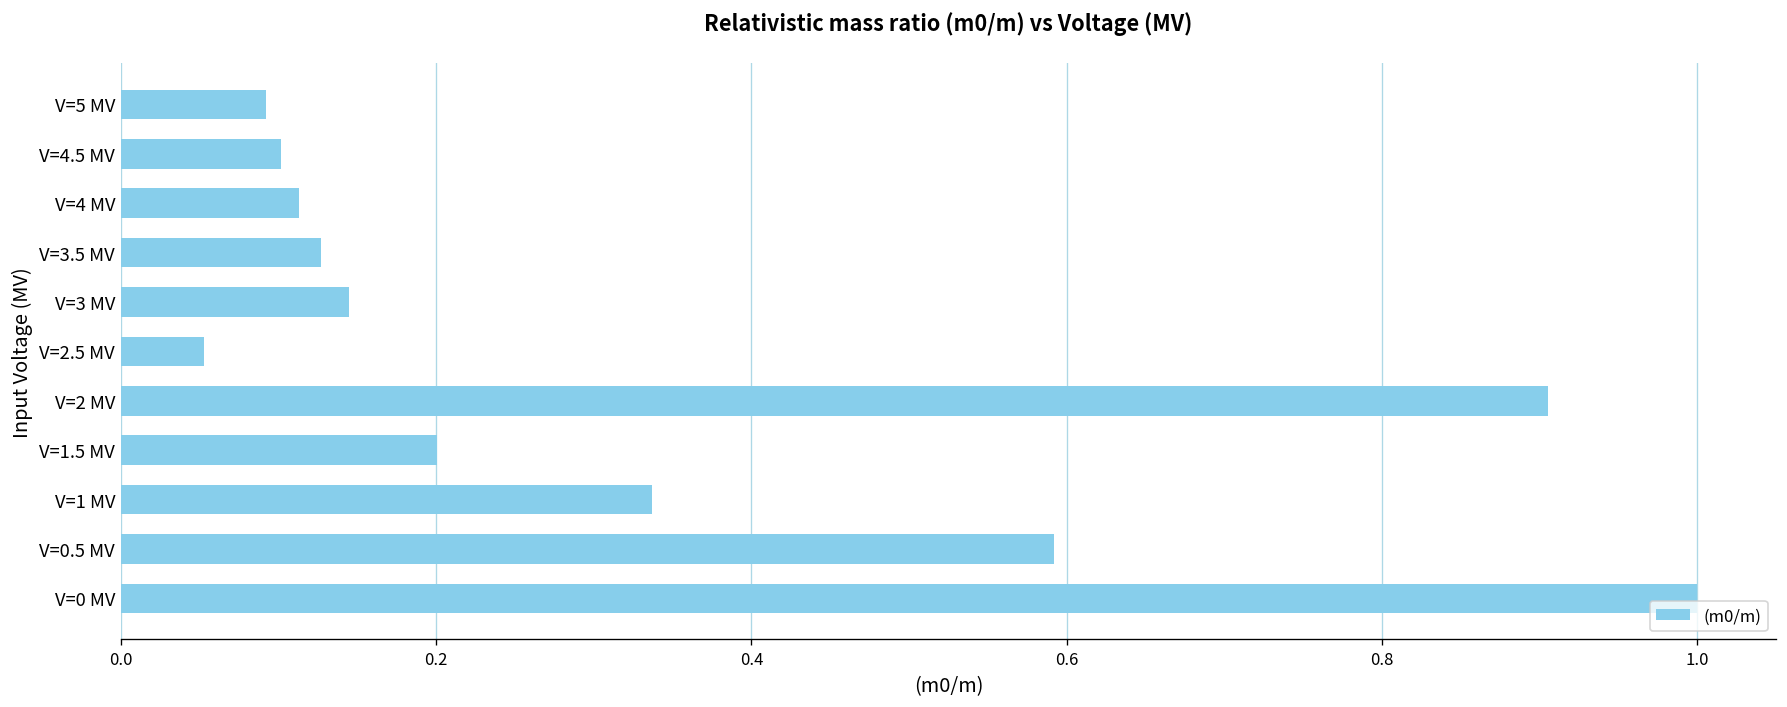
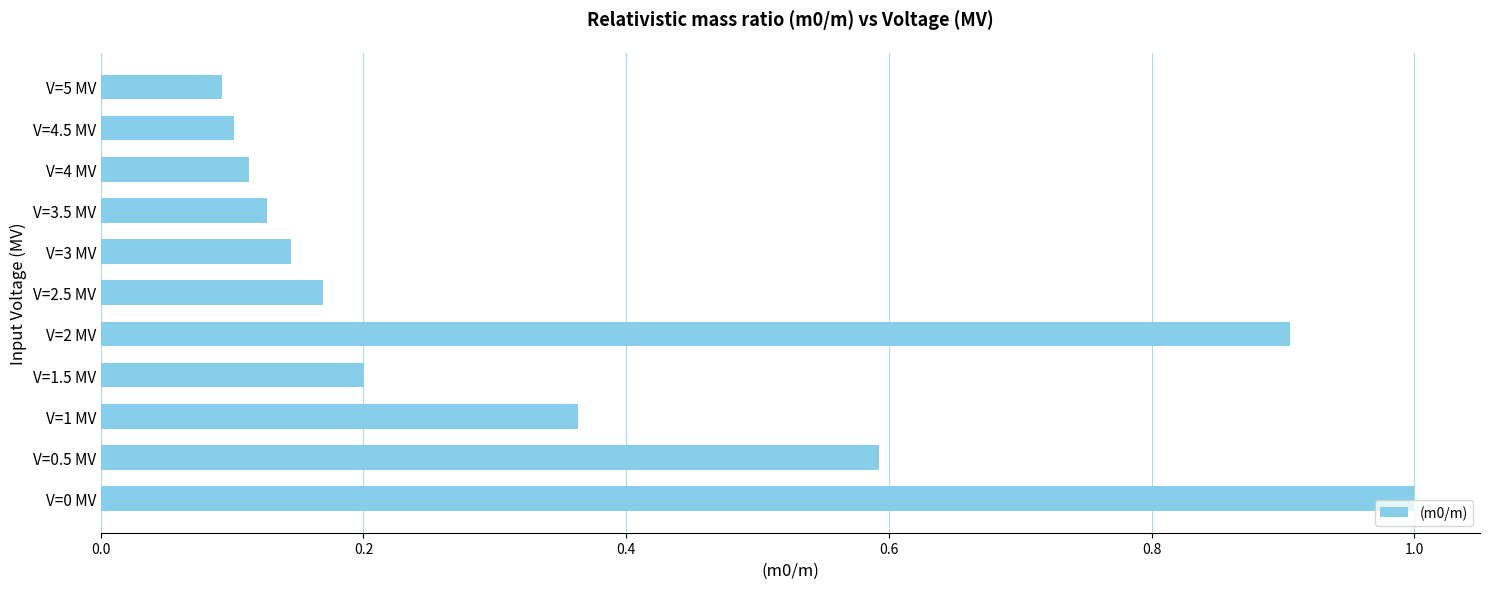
  {
    "V=5 MV": 0.092,
    "V=4.5 MV": 0.101,
    "V=4 MV": 0.113,
    "V=3.5 MV": 0.127,
    "V=3 MV": 0.145,
-   "V=2.5 MV": 0.053,
+   "V=2.5 MV": 0.169,
    "V=2 MV": 0.905,
    "V=1.5 MV": 0.201,
-   "V=1 MV": 0.337,
+   "V=1 MV": 0.363,
    "V=0.5 MV": 0.592,
    "V=0 MV": 1.000
  }
